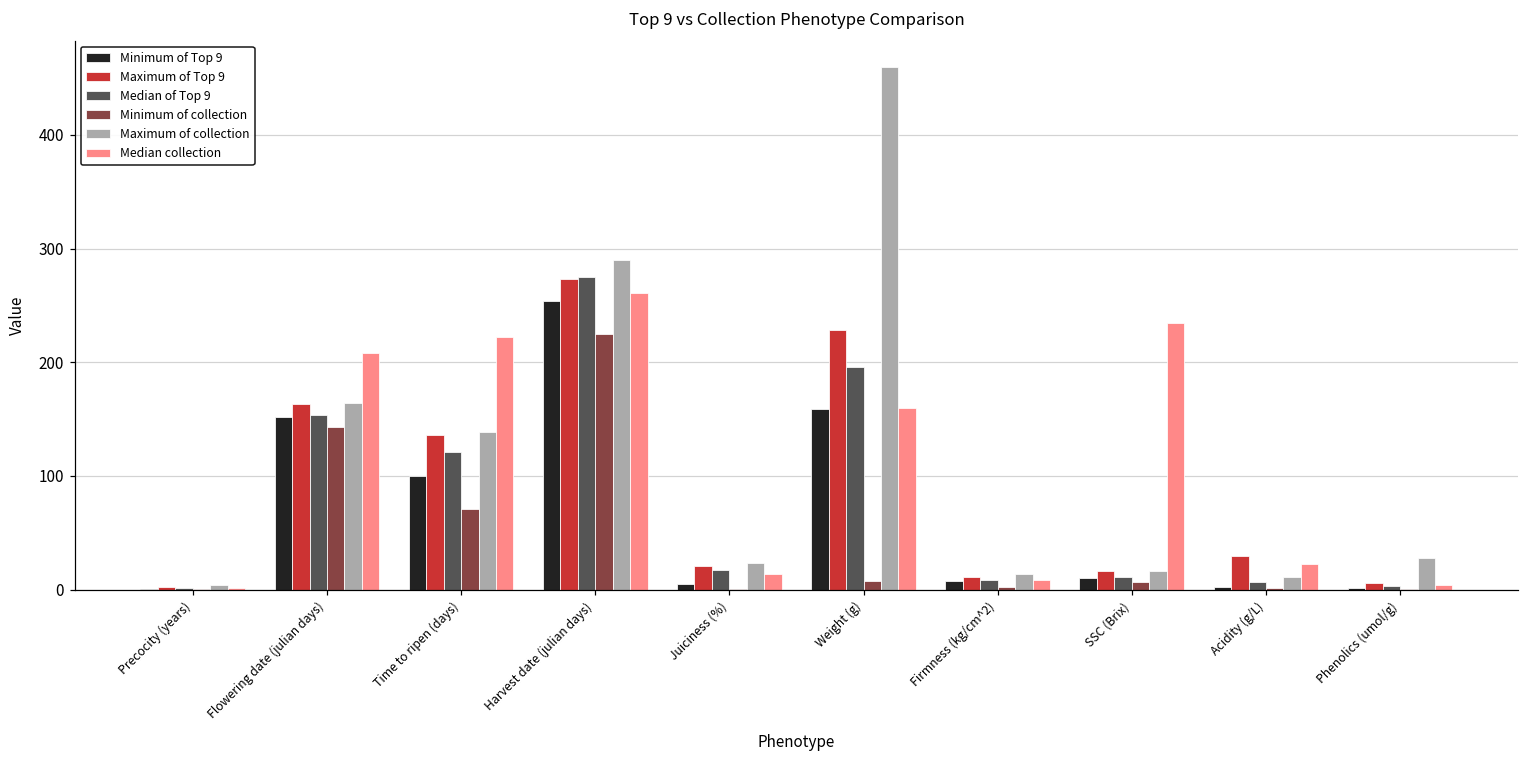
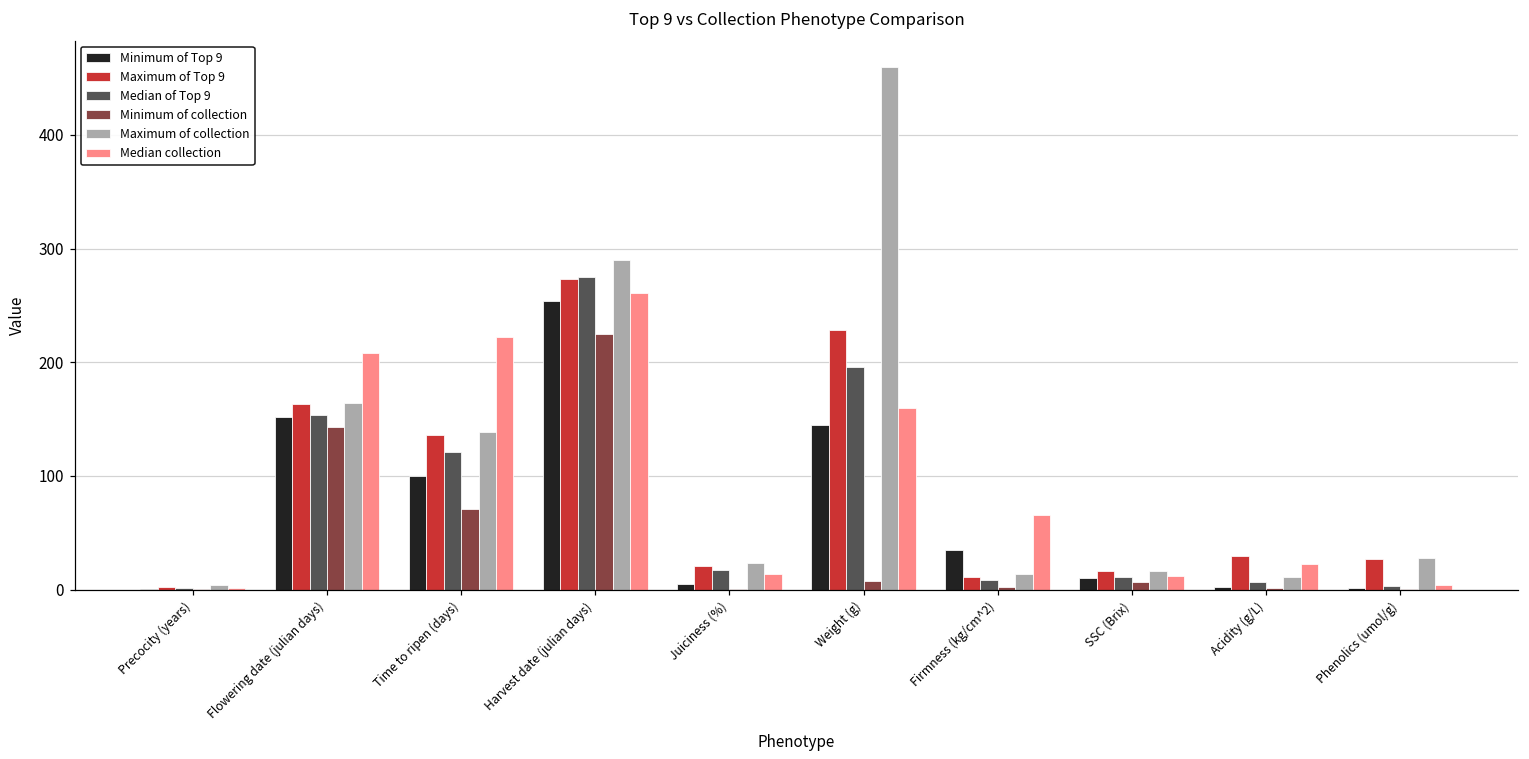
  {
    "Minimum of Top 9": {
      "Flowering date (julian days)": 152,
      "Time to ripen (days)": 100,
      "Harvest date (julian days)": 254,
      "Juiciness (%)": 5,
-     "Weight (g)": 159,
-     "Firmness (kg/cm^2)": 8,
+     "Weight (g)": 145,
+     "Firmness (kg/cm^2)": 35,
      "SSC (Brix)": 10,
      "Acidity (g/L)": 3
    },
    "Maximum of Top 9": {
      "Flowering date (julian days)": 163,
      "Time to ripen (days)": 136,
      "Harvest date (julian days)": 273,
      "Juiciness (%)": 21,
      "Weight (g)": 228,
      "Firmness (kg/cm^2)": 11,
      "SSC (Brix)": 17,
      "Acidity (g/L)": 30,
-     "Phenolics (umol/g)": 5
+     "Phenolics (umol/g)": 27
    },
    "Maximum of collection": {
      "Precocity (years)": 4,
      "Flowering date (julian days)": 164,
      "Time to ripen (days)": 139,
      "Harvest date (julian days)": 290,
      "Juiciness (%)": 24,
      "Weight (g)": 460,
      "Firmness (kg/cm^2)": 14,
      "SSC (Brix)": 16,
      "Acidity (g/L)": 11,
      "Phenolics (umol/g)": 28
    },
    "Median collection": {
      "Flowering date (julian days)": 208,
      "Time to ripen (days)": 222,
      "Harvest date (julian days)": 261,
      "Juiciness (%)": 13,
      "Weight (g)": 160,
-     "Firmness (kg/cm^2)": 8,
-     "SSC (Brix)": 235,
+     "Firmness (kg/cm^2)": 66,
+     "SSC (Brix)": 12,
      "Acidity (g/L)": 22,
      "Phenolics (umol/g)": 4
    }
  }
